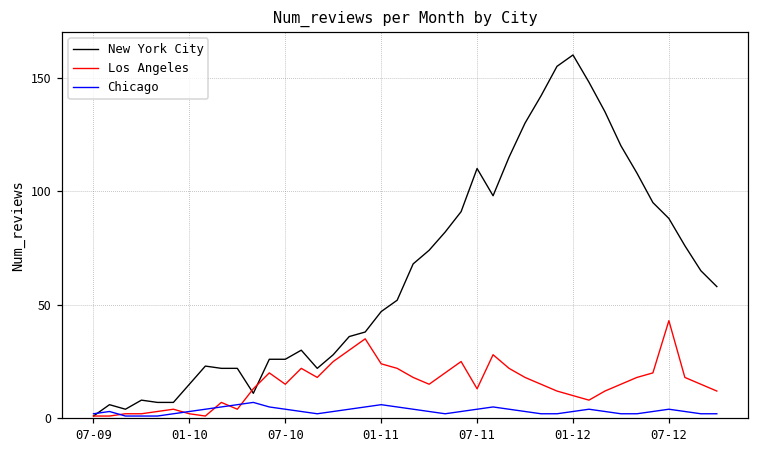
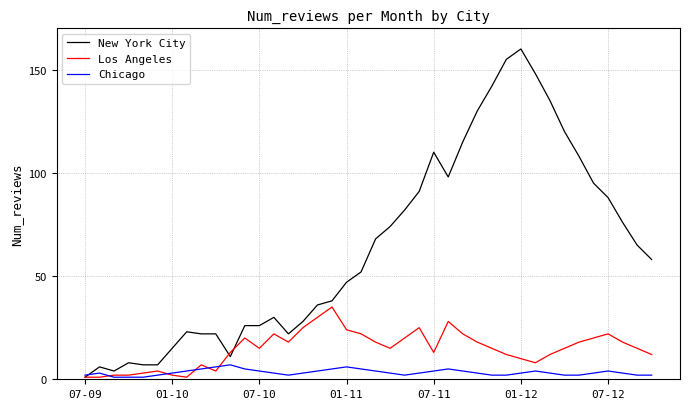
  {
    "New York City": {
      "01-10": 15,
      "07-10": 26,
      "01-11": 47,
      "07-11": 110,
      "01-12": 160,
      "07-12": 88
    },
    "Los Angeles": {
      "07-10": 15,
      "01-11": 24,
      "07-11": 13,
      "01-12": 10,
-     "07-12": 43
+     "07-12": 22
    },
    "Chicago": {
      "07-10": 4,
      "01-11": 6,
      "07-11": 4,
      "01-12": 3,
      "07-12": 4
    }
  }
